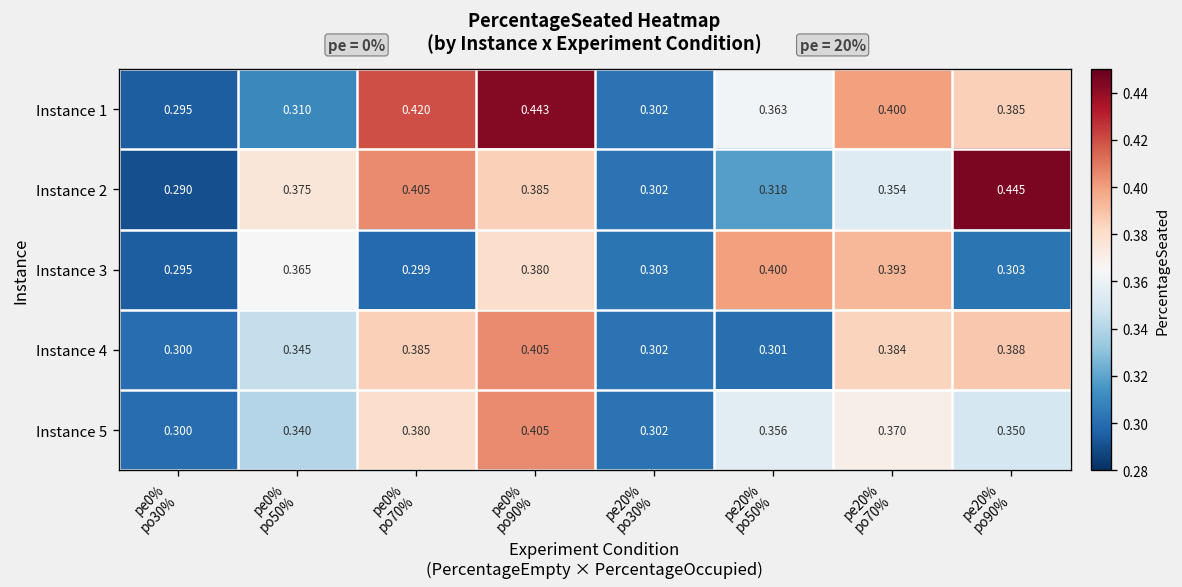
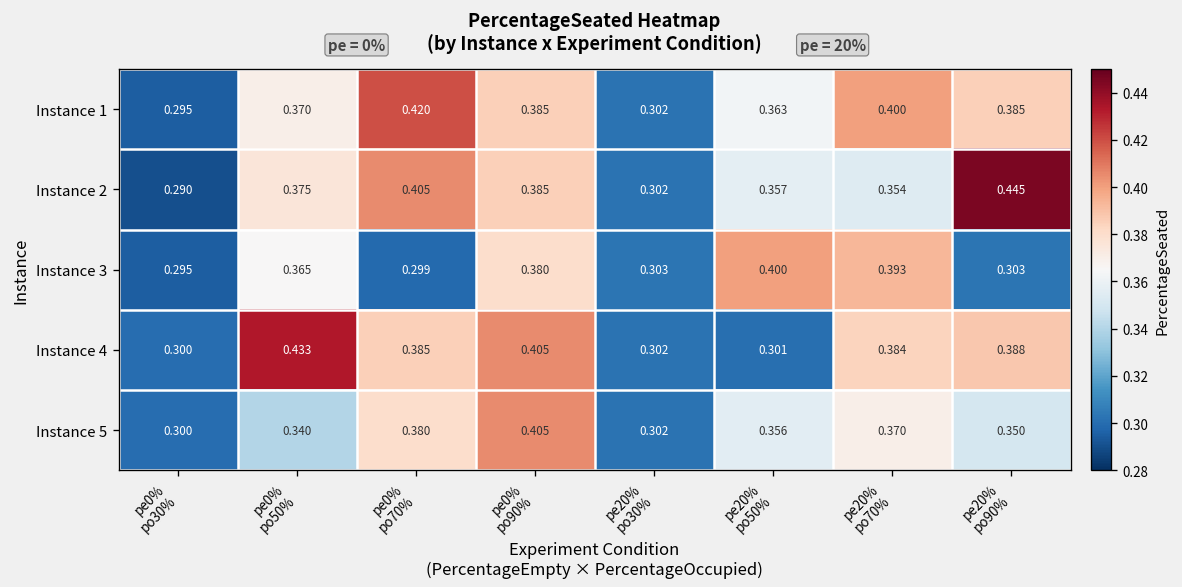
  {
    "Instance 1": {
      "pe0% po30%": 0.295,
-     "pe0% po50%": 0.310,
+     "pe0% po50%": 0.370,
      "pe0% po70%": 0.420,
-     "pe0% po90%": 0.443,
+     "pe0% po90%": 0.385,
      "pe20% po30%": 0.302,
      "pe20% po50%": 0.363,
      "pe20% po70%": 0.400,
      "pe20% po90%": 0.385
    },
    "Instance 2": {
      "pe0% po30%": 0.290,
      "pe0% po50%": 0.375,
      "pe0% po70%": 0.405,
      "pe0% po90%": 0.385,
      "pe20% po30%": 0.302,
-     "pe20% po50%": 0.318,
+     "pe20% po50%": 0.357,
      "pe20% po70%": 0.354,
      "pe20% po90%": 0.445
    },
    "Instance 3": {
      "pe0% po30%": 0.295,
      "pe0% po50%": 0.365,
      "pe0% po70%": 0.299,
      "pe0% po90%": 0.380,
      "pe20% po30%": 0.303,
      "pe20% po50%": 0.400,
      "pe20% po70%": 0.393,
      "pe20% po90%": 0.303
    },
    "Instance 4": {
      "pe0% po30%": 0.300,
-     "pe0% po50%": 0.345,
+     "pe0% po50%": 0.433,
      "pe0% po70%": 0.385,
      "pe0% po90%": 0.405,
      "pe20% po30%": 0.302,
      "pe20% po50%": 0.301,
      "pe20% po70%": 0.384,
      "pe20% po90%": 0.388
    },
    "Instance 5": {
      "pe0% po30%": 0.300,
      "pe0% po50%": 0.340,
      "pe0% po70%": 0.380,
      "pe0% po90%": 0.405,
      "pe20% po30%": 0.302,
      "pe20% po50%": 0.356,
      "pe20% po70%": 0.370,
      "pe20% po90%": 0.350
    }
  }
